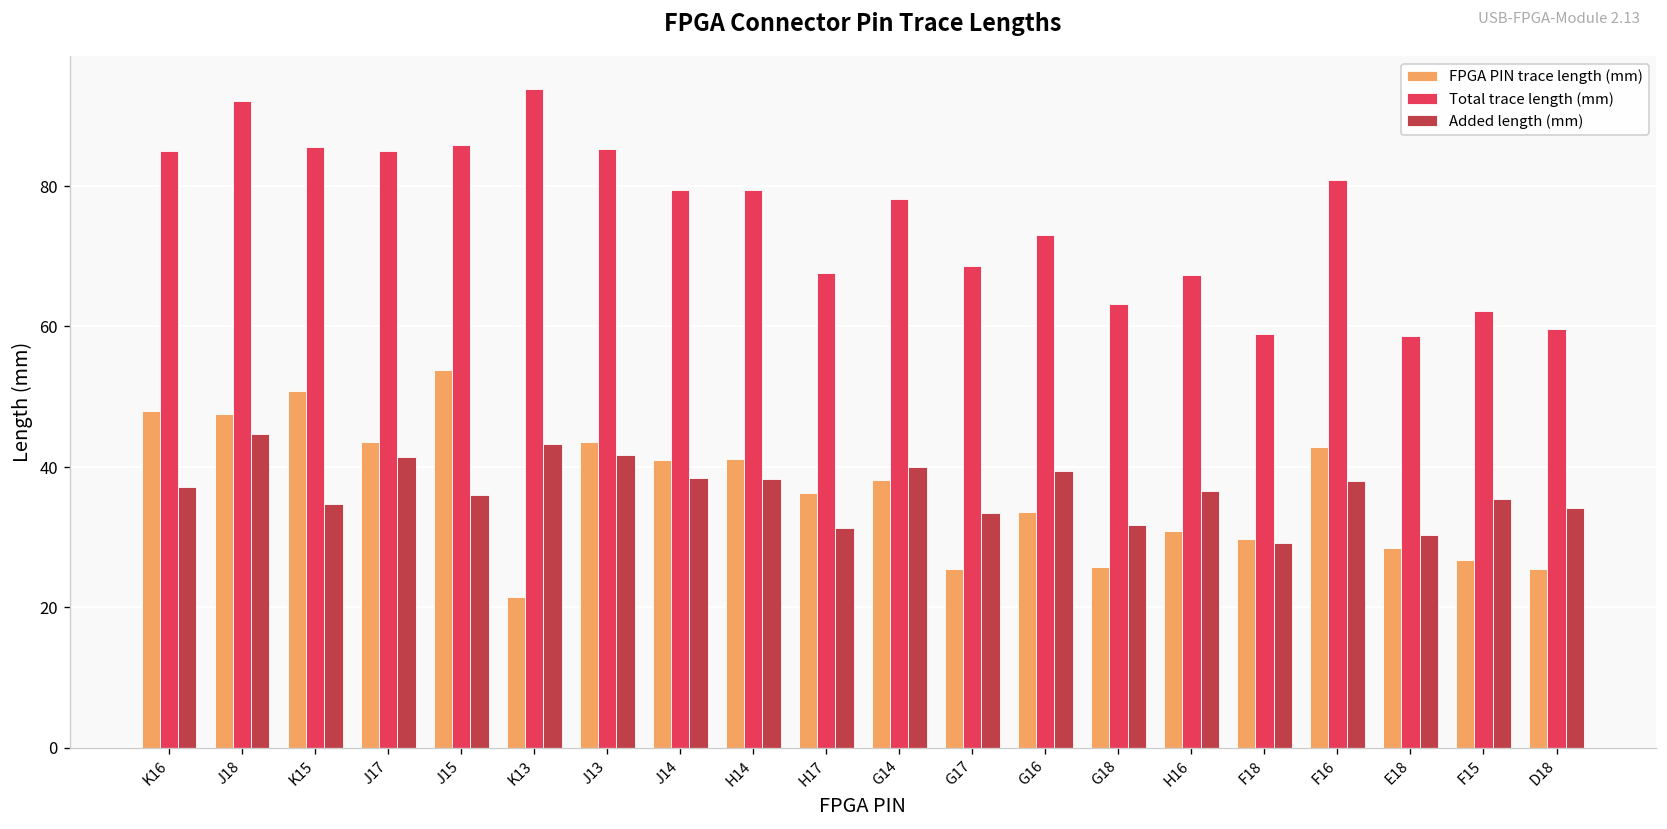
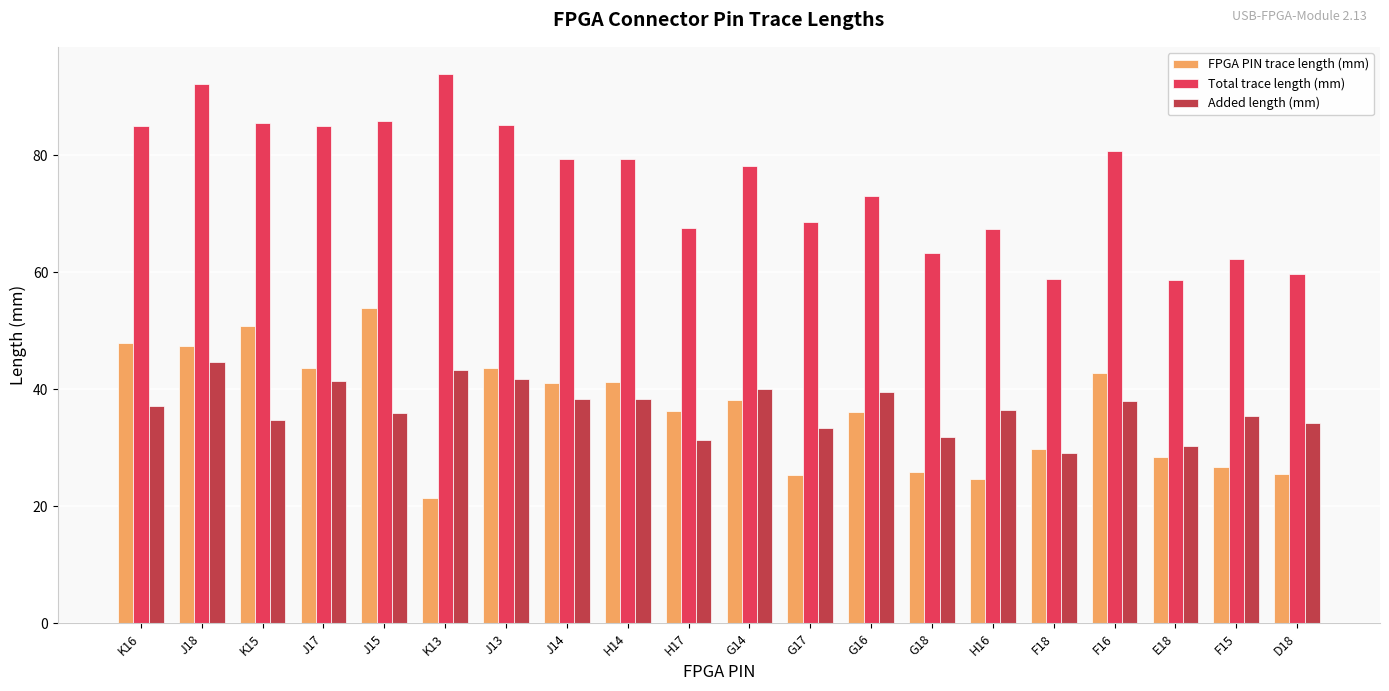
  {
    "FPGA PIN trace length (mm)": {
      "K16": 48,
      "J18": 47,
      "K15": 51,
      "J17": 44,
      "J15": 54,
      "K13": 21,
      "J13": 44,
      "J14": 41,
      "H14": 41,
      "H17": 36,
      "G14": 38,
      "G17": 25,
-     "G16": 34,
+     "G16": 36,
      "G18": 26,
-     "H16": 31,
+     "H16": 25,
      "F18": 30,
      "F16": 43,
      "E18": 28,
      "F15": 27,
      "D18": 25
    }
  }
